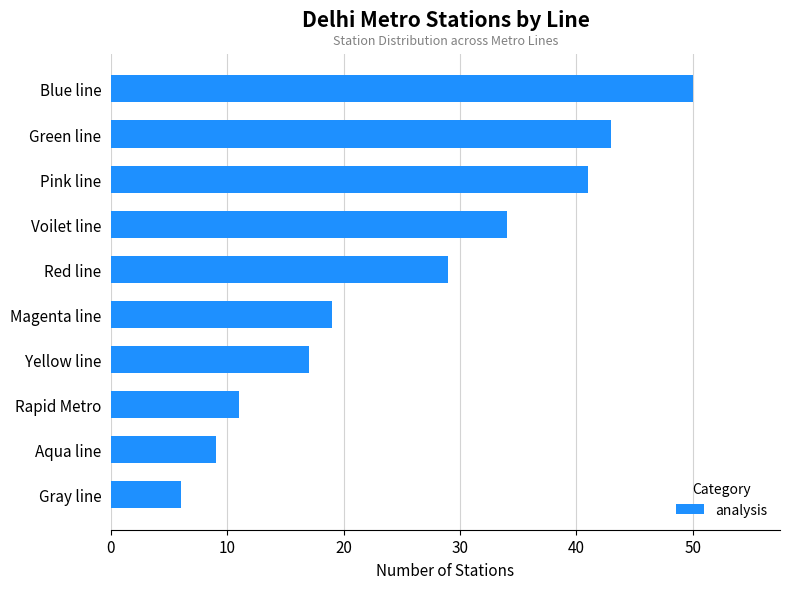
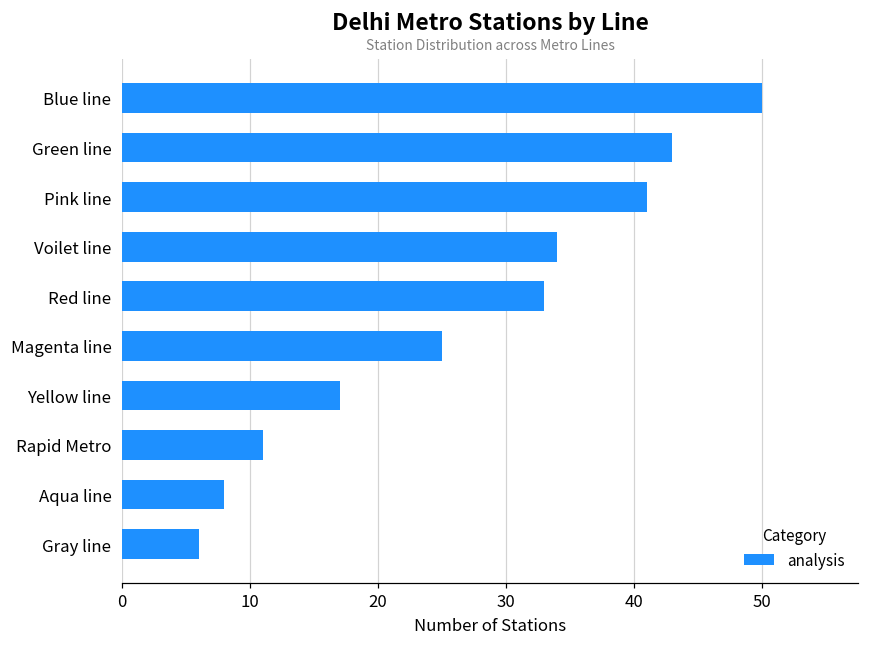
  {
    "Blue line": 50,
    "Green line": 43,
    "Pink line": 41,
    "Voilet line": 34,
-   "Red line": 29,
-   "Magenta line": 19,
+   "Red line": 33,
+   "Magenta line": 25,
    "Yellow line": 17,
    "Rapid Metro": 11,
-   "Aqua line": 9,
+   "Aqua line": 8,
    "Gray line": 6
  }
